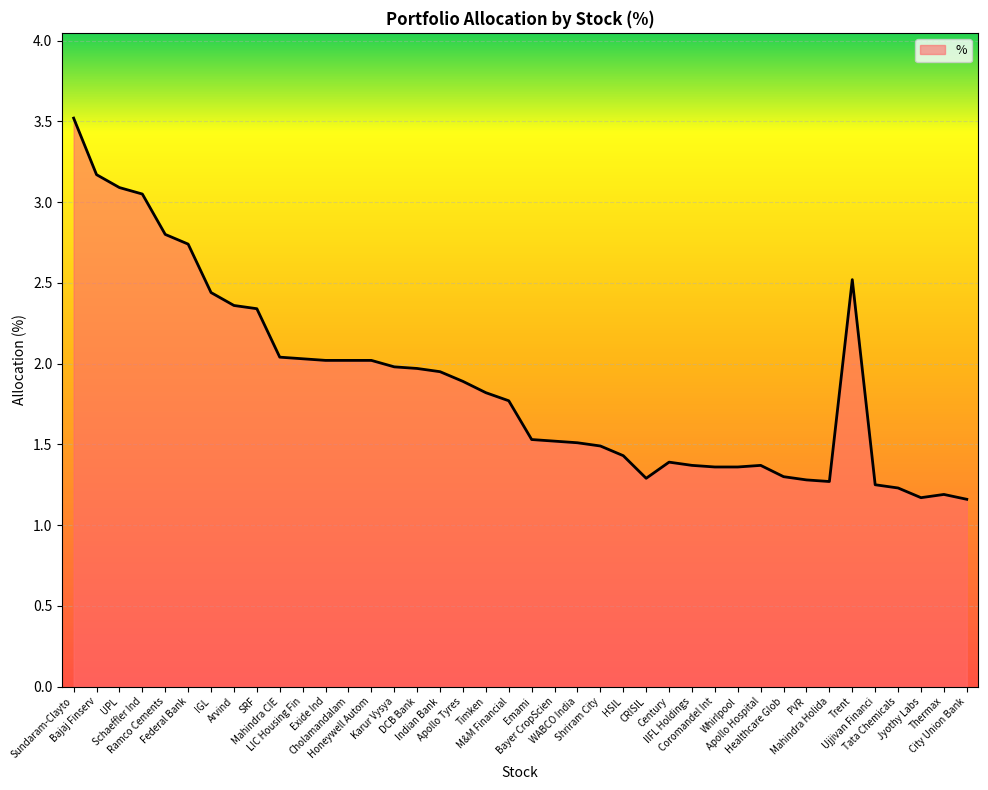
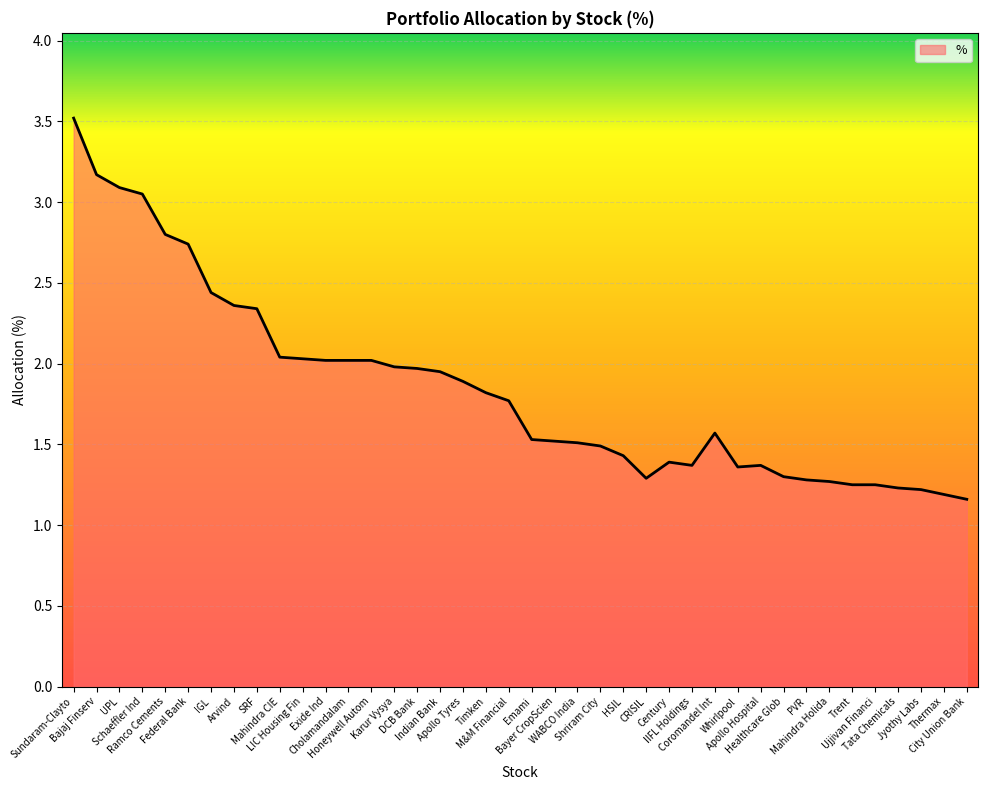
  {
    "Sundaram-Clayto": 3.52,
    "Bajaj Finserv": 3.17,
    "UPL": 3.09,
    "Schaeffler Ind": 3.05,
    "Ramco Cements": 2.80,
    "Federal Bank": 2.74,
    "IGL": 2.44,
    "Arvind": 2.36,
    "SRF": 2.34,
    "Mahindra CIE": 2.04,
    "LIC Housing Fin": 2.03,
    "Exide Ind": 2.02,
    "Cholamandalam": 2.02,
    "Honeywell Autom": 2.02,
    "Karur Vysya": 1.98,
    "DCB Bank": 1.97,
    "Indian Bank": 1.95,
    "Apollo Tyres": 1.89,
    "Timken": 1.82,
    "M&M Financial": 1.77,
    "Emami": 1.53,
    "Bayer CropScien": 1.52,
    "WABCO India": 1.51,
    "Shriram City": 1.49,
    "HSIL": 1.43,
    "CRISIL": 1.29,
    "Century": 1.39,
    "IIFL Holdings": 1.37,
-   "Coromandel Int": 1.36,
+   "Coromandel Int": 1.57,
    "Whirlpool": 1.36,
    "Apollo Hospital": 1.37,
    "Healthcare Glob": 1.30,
    "PVR": 1.28,
    "Mahindra Holida": 1.27,
-   "Trent": 2.52,
+   "Trent": 1.25,
    "Ujjivan Financi": 1.25,
    "Tata Chemicals": 1.23,
-   "Jyothy Labs": 1.17,
+   "Jyothy Labs": 1.22,
    "Thermax": 1.19,
    "City Union Bank": 1.16
  }
